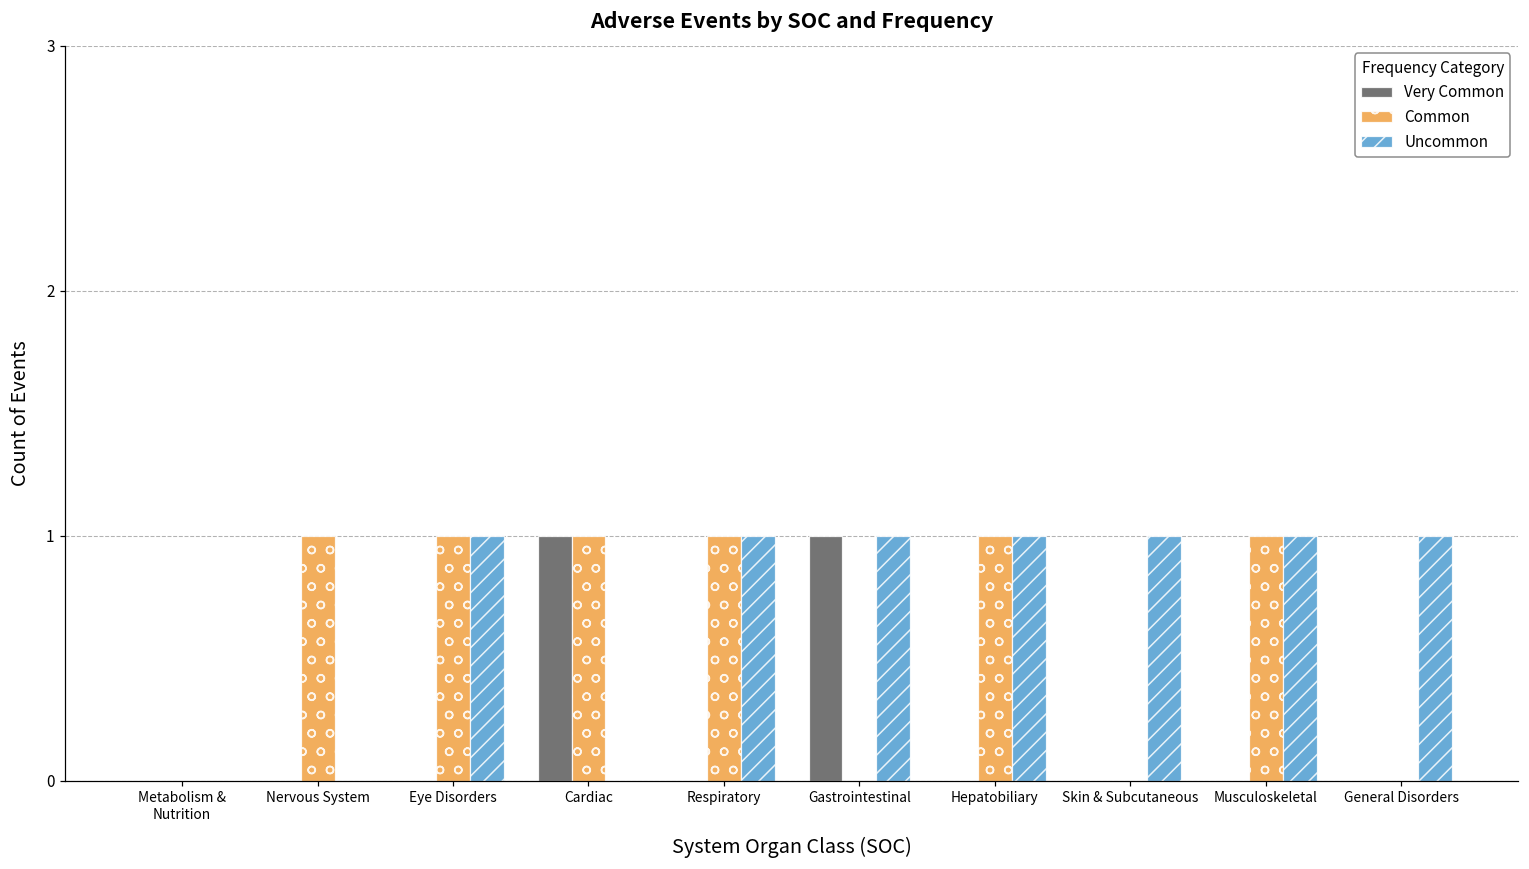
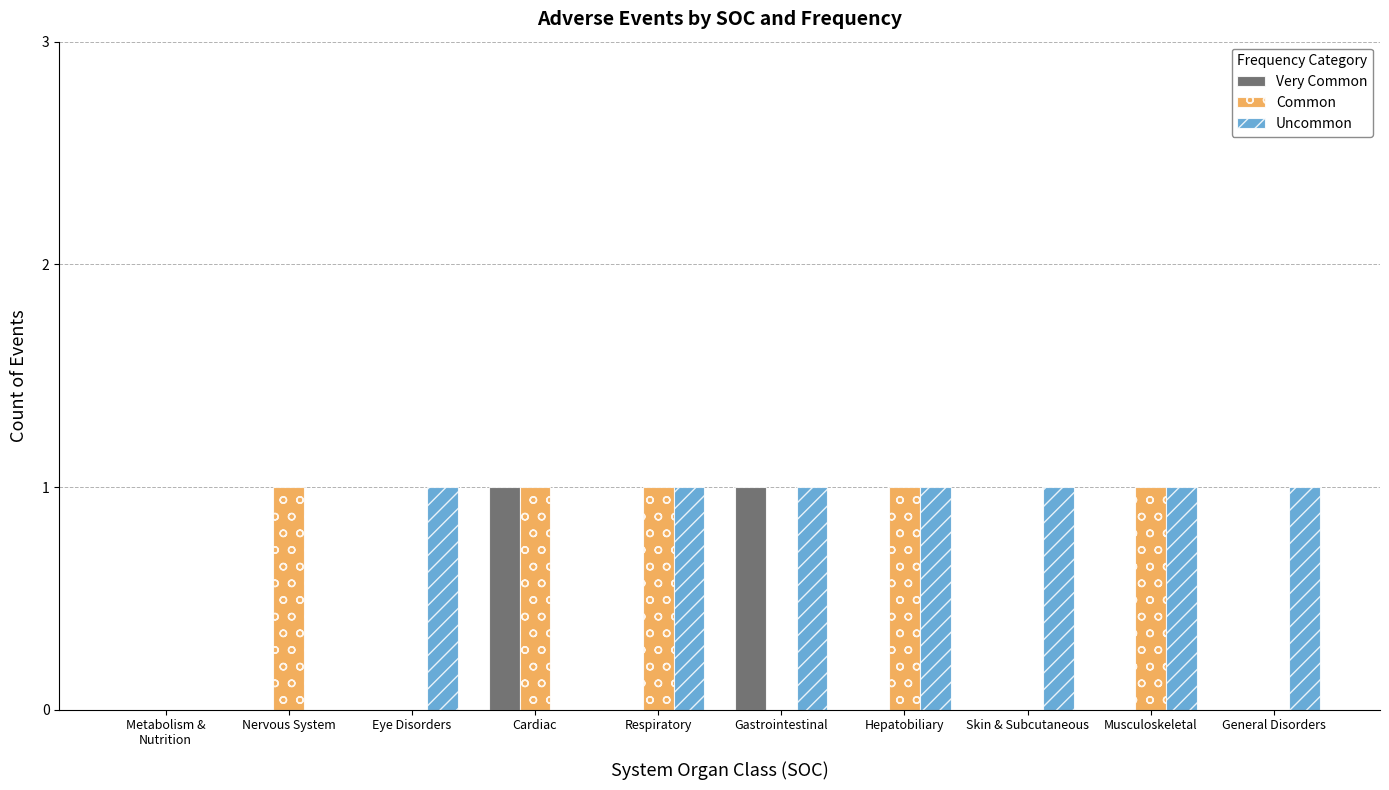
  {
    "Very Common": {
      "Metabolism & Nutrition": 0,
      "Nervous System": 0,
      "Eye Disorders": 0,
      "Cardiac": 1,
      "Respiratory": 0,
      "Gastrointestinal": 1,
      "Hepatobiliary": 0,
      "Skin & Subcutaneous": 0,
      "Musculoskeletal": 0,
      "General Disorders": 0
    },
    "Common": {
      "Metabolism & Nutrition": 0,
      "Nervous System": 1,
-     "Eye Disorders": 1,
+     "Eye Disorders": 0,
      "Cardiac": 1,
      "Respiratory": 1,
      "Gastrointestinal": 0,
      "Hepatobiliary": 1,
      "Skin & Subcutaneous": 0,
      "Musculoskeletal": 1,
      "General Disorders": 0
    },
    "Uncommon": {
      "Metabolism & Nutrition": 0,
      "Nervous System": 0,
      "Eye Disorders": 1,
      "Cardiac": 0,
      "Respiratory": 1,
      "Gastrointestinal": 1,
      "Hepatobiliary": 1,
      "Skin & Subcutaneous": 1,
      "Musculoskeletal": 1,
      "General Disorders": 1
    }
  }
